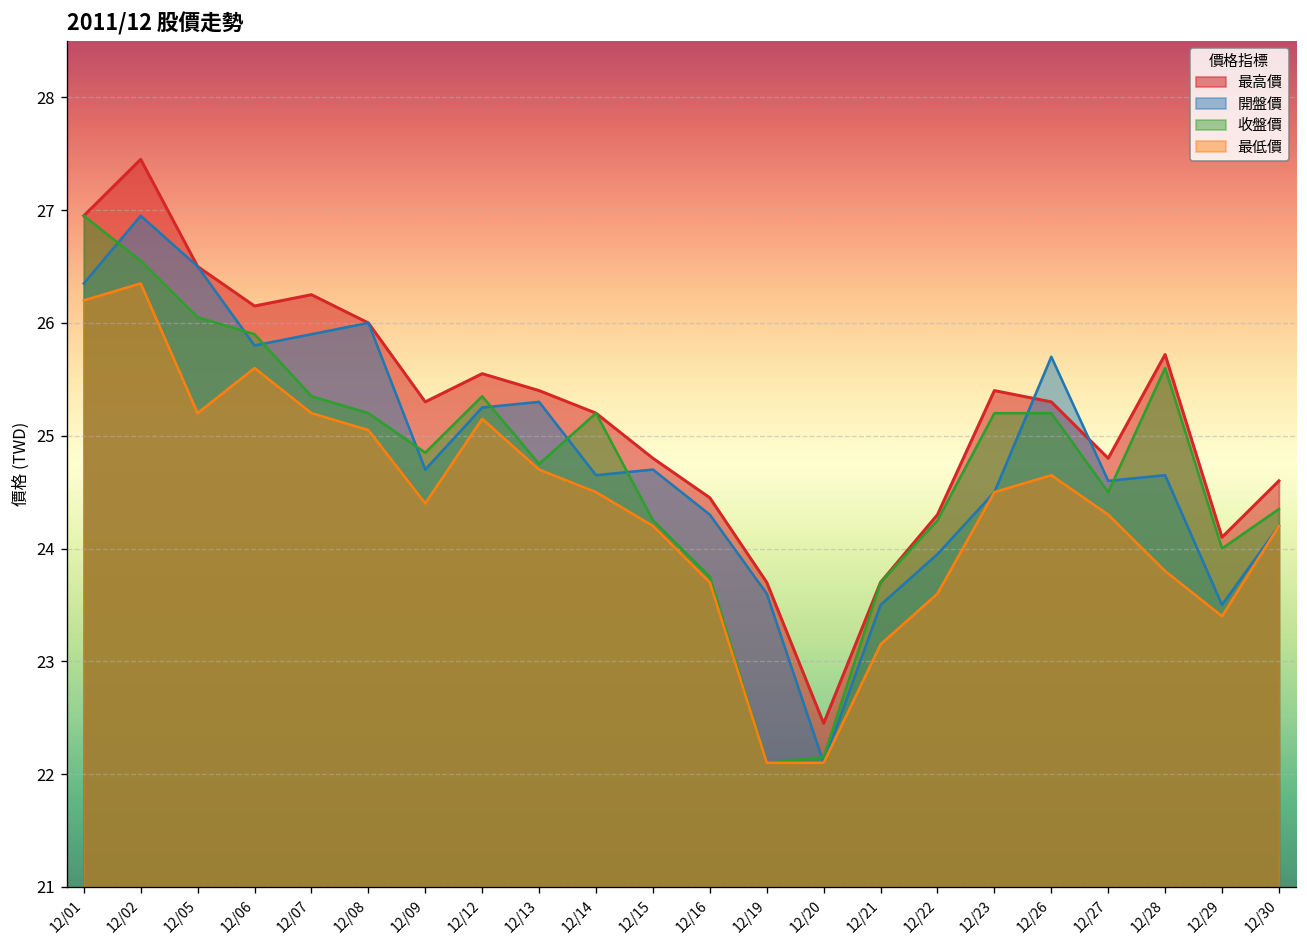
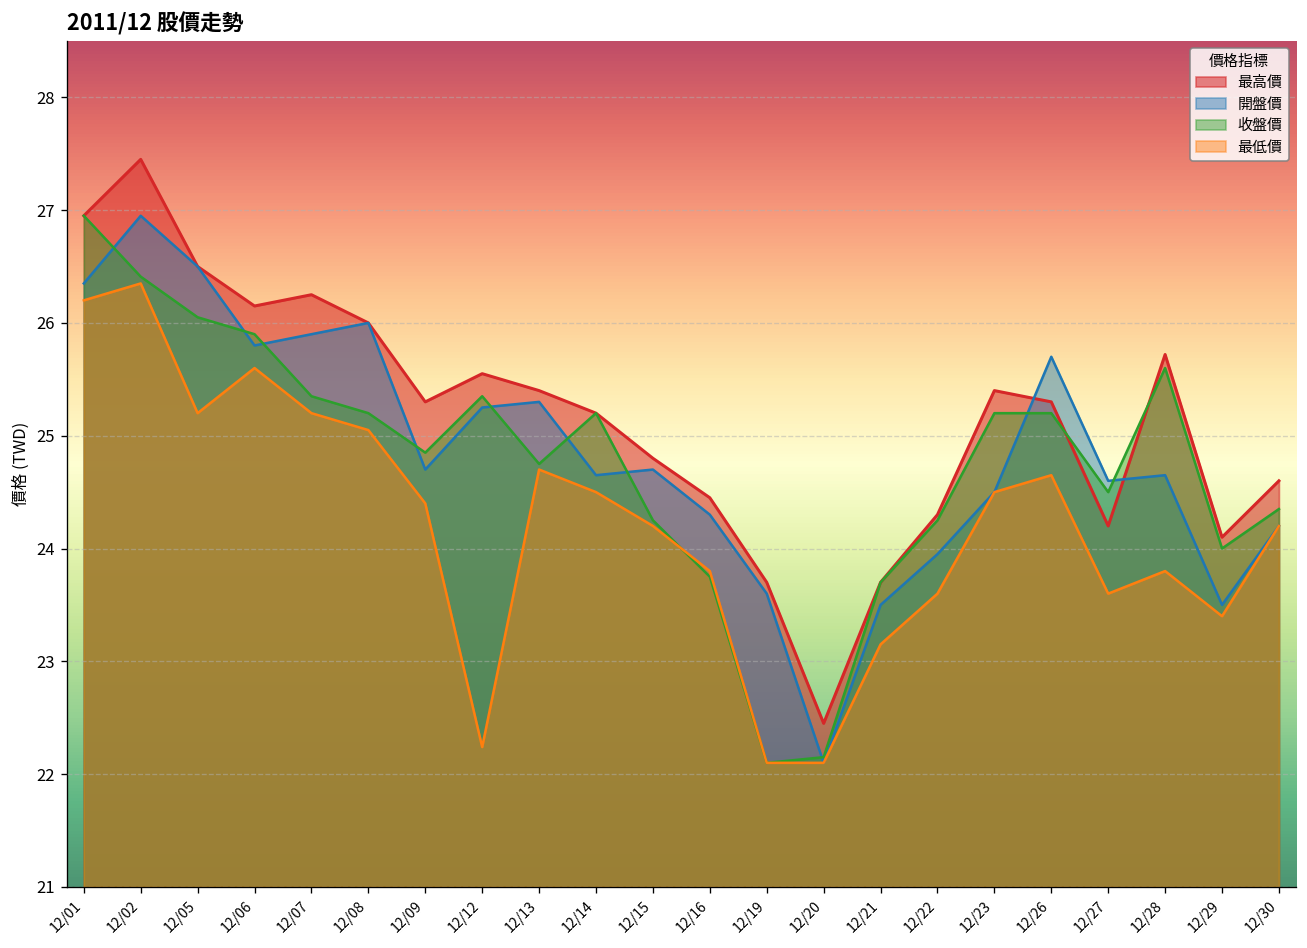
  {
    "最高價": {
      "12/02": 27.5,
      "12/06": 26.2,
      "12/07": 26.3,
      "12/09": 25.3,
      "12/12": 25.6,
      "12/13": 25.4,
      "12/15": 24.8,
      "12/16": 24.5,
      "12/19": 23.7,
      "12/20": 22.5,
      "12/22": 24.3,
      "12/23": 25.4,
      "12/26": 25.3,
-     "12/27": 24.8,
+     "12/27": 24.2,
      "12/28": 25.7,
      "12/29": 24.1,
      "12/30": 24.6
    },
    "開盤價": {
      "12/01": 26.4,
      "12/02": 27.0,
      "12/06": 25.8,
      "12/07": 25.9,
      "12/09": 24.7,
      "12/12": 25.3,
      "12/13": 25.3,
      "12/14": 24.7,
      "12/15": 24.7,
      "12/16": 24.3,
      "12/19": 23.6,
      "12/21": 23.5,
      "12/22": 24.0,
      "12/26": 25.7,
      "12/27": 24.6,
      "12/28": 24.7,
      "12/29": 23.5
    },
    "收盤價": {
-     "12/02": 26.6,
+     "12/02": 26.4,
      "12/05": 26.1,
      "12/06": 25.9,
      "12/07": 25.4,
      "12/08": 25.2,
      "12/09": 24.9,
      "12/12": 25.4,
      "12/13": 24.8,
      "12/15": 24.3,
      "12/16": 23.8,
      "12/20": 22.2,
      "12/22": 24.3,
      "12/23": 25.2,
      "12/26": 25.2,
      "12/27": 24.5,
      "12/28": 25.6,
      "12/29": 24.0,
      "12/30": 24.4
    },
    "最低價": {
      "12/01": 26.2,
      "12/02": 26.4,
      "12/05": 25.2,
      "12/06": 25.6,
      "12/07": 25.2,
      "12/08": 25.1,
      "12/09": 24.4,
-     "12/12": 25.2,
+     "12/12": 22.2,
      "12/13": 24.7,
      "12/14": 24.5,
      "12/15": 24.2,
-     "12/16": 23.7,
+     "12/16": 23.8,
      "12/21": 23.2,
      "12/22": 23.6,
      "12/26": 24.7,
-     "12/27": 24.3,
+     "12/27": 23.6,
      "12/28": 23.8,
      "12/29": 23.4
    }
  }
